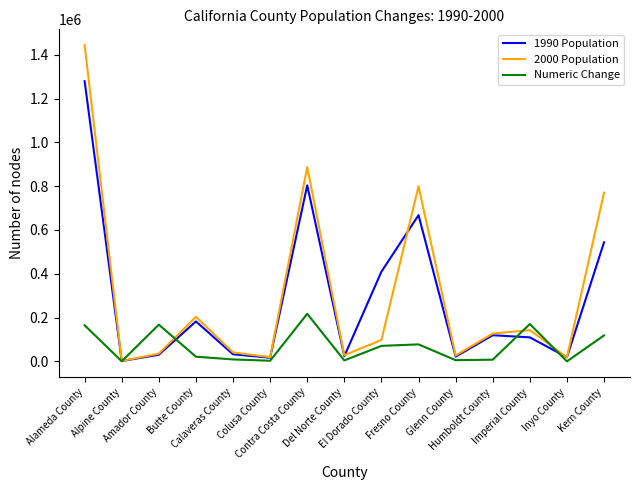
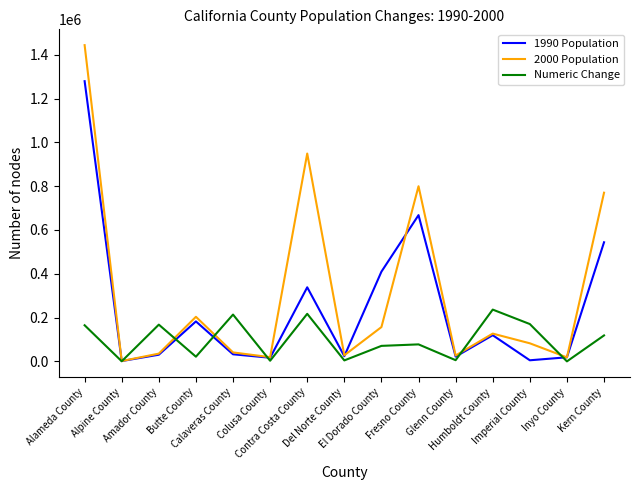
  {
    "1990 Population": {
      "Alameda County": 1280000,
      "Butte County": 180000,
-     "Contra Costa County": 800000,
+     "Contra Costa County": 340000,
      "El Dorado County": 410000,
      "Fresno County": 670000,
-     "Imperial County": 110000,
+     "Imperial County": 0,
      "Kern County": 540000
    },
    "2000 Population": {
      "Alameda County": 1440000,
      "Butte County": 200000,
-     "Contra Costa County": 890000,
-     "El Dorado County": 100000,
+     "Contra Costa County": 950000,
+     "El Dorado County": 160000,
      "Fresno County": 800000,
-     "Imperial County": 140000,
+     "Imperial County": 80000,
      "Kern County": 770000
    },
    "Numeric Change": {
      "Alameda County": 160000,
      "Amador County": 170000,
      "Butte County": 20000,
-     "Calaveras County": 10000,
+     "Calaveras County": 210000,
      "Colusa County": 0,
      "Contra Costa County": 220000,
      "Del Norte County": 0,
      "El Dorado County": 70000,
      "Fresno County": 80000,
      "Glenn County": 10000,
-     "Humboldt County": 10000,
+     "Humboldt County": 240000,
      "Imperial County": 170000,
      "Inyo County": 0,
      "Kern County": 120000
    }
  }
